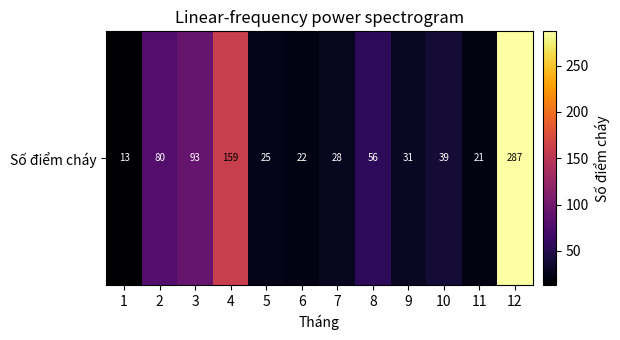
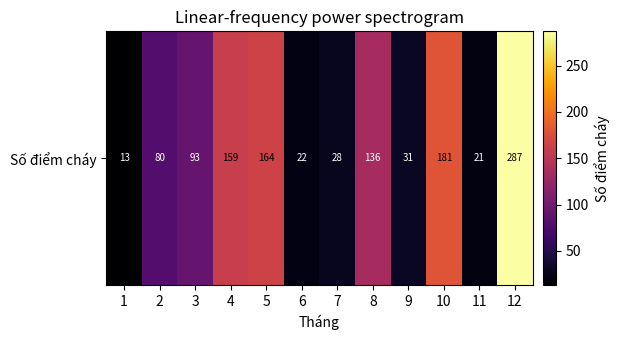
  {
    "Số điểm cháy": {
      "1": 13,
      "2": 80,
      "3": 93,
      "4": 159,
-     "5": 25,
+     "5": 164,
      "6": 22,
      "7": 28,
-     "8": 56,
+     "8": 136,
      "9": 31,
-     "10": 39,
+     "10": 181,
      "11": 21,
      "12": 287
    }
  }
